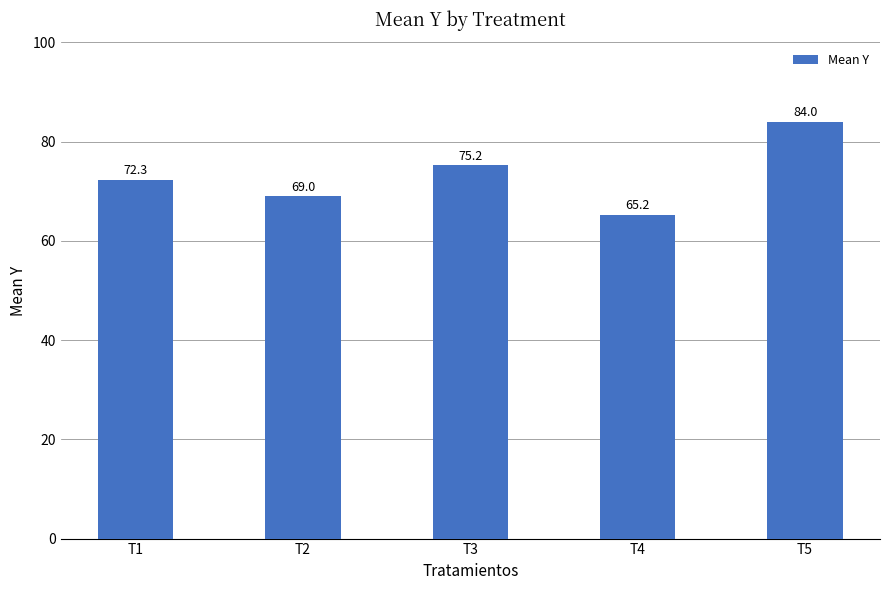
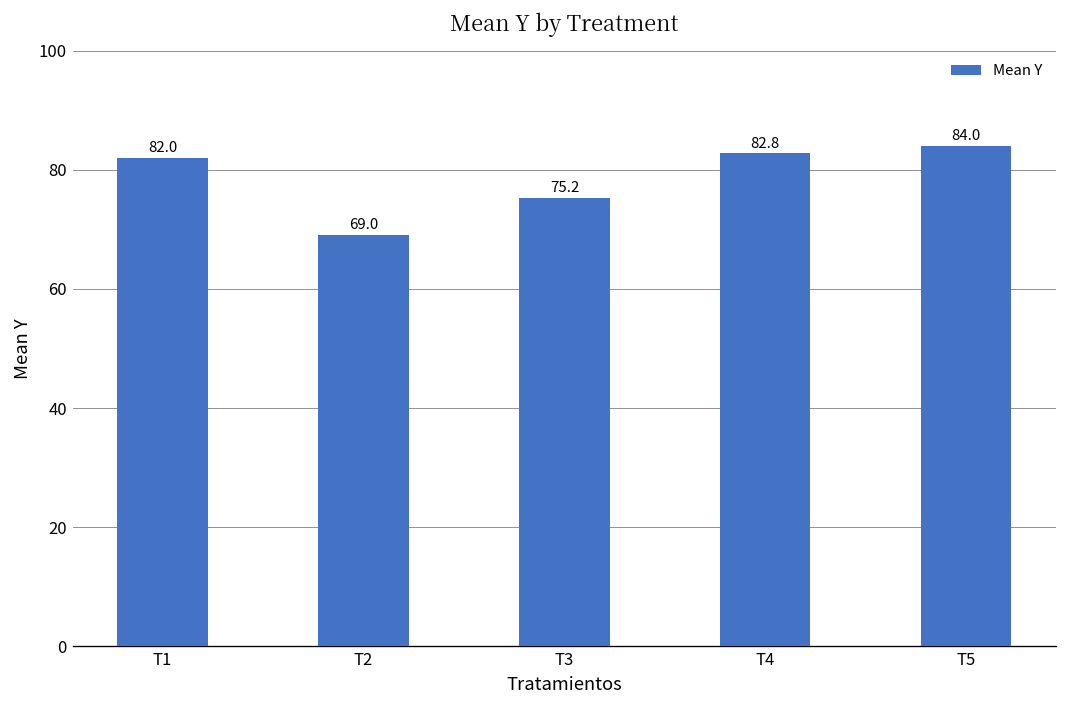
  {
-   "T1": 72.3,
+   "T1": 82.0,
    "T2": 69.0,
    "T3": 75.2,
-   "T4": 65.2,
+   "T4": 82.8,
    "T5": 84.0
  }
